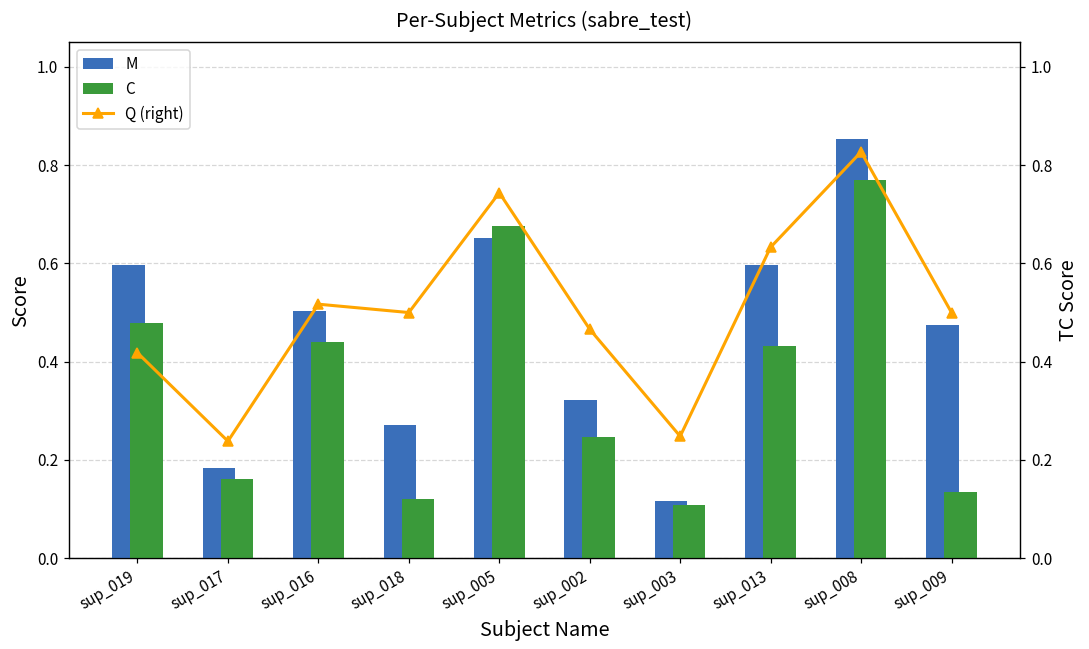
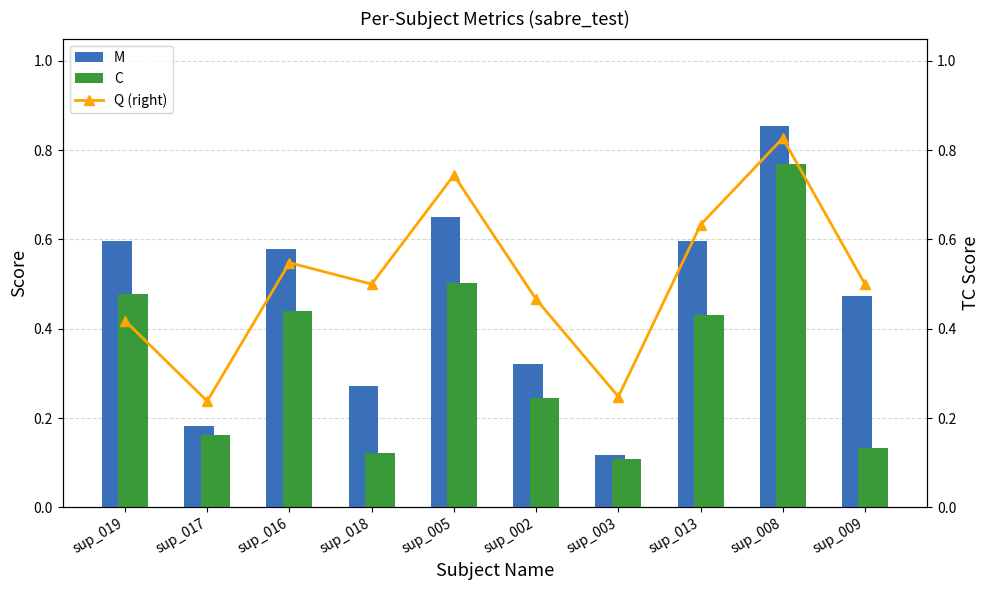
  {
    "M": {
      "sup_019": 0.60,
      "sup_017": 0.18,
-     "sup_016": 0.50,
+     "sup_016": 0.58,
      "sup_018": 0.27,
      "sup_005": 0.65,
      "sup_002": 0.32,
      "sup_003": 0.12,
      "sup_013": 0.60,
      "sup_008": 0.85,
      "sup_009": 0.47
    },
    "C": {
      "sup_019": 0.48,
      "sup_017": 0.16,
      "sup_016": 0.44,
      "sup_018": 0.12,
-     "sup_005": 0.68,
+     "sup_005": 0.50,
      "sup_002": 0.25,
      "sup_003": 0.11,
      "sup_013": 0.43,
      "sup_008": 0.77,
      "sup_009": 0.13
    },
    "Q (right)": {
      "sup_019": 0.42,
      "sup_017": 0.24,
-     "sup_016": 0.52,
+     "sup_016": 0.55,
      "sup_018": 0.50,
      "sup_005": 0.74,
      "sup_002": 0.47,
      "sup_003": 0.25,
      "sup_013": 0.63,
      "sup_008": 0.83,
      "sup_009": 0.50
    }
  }
